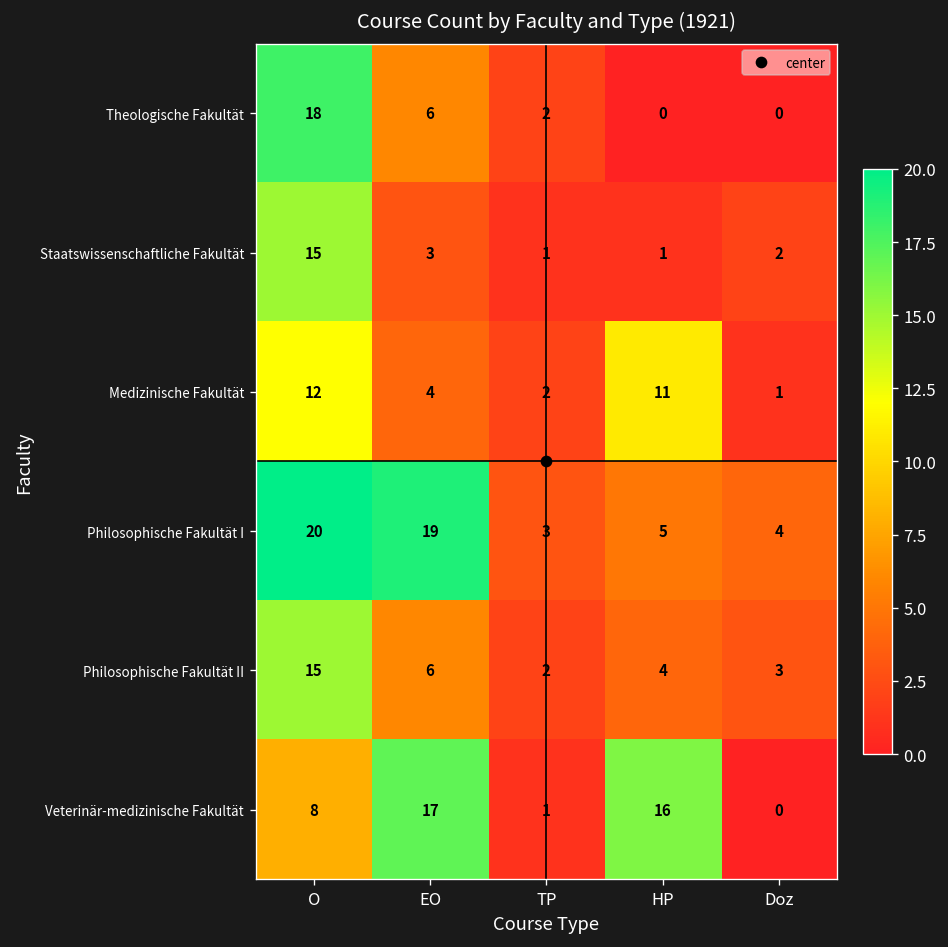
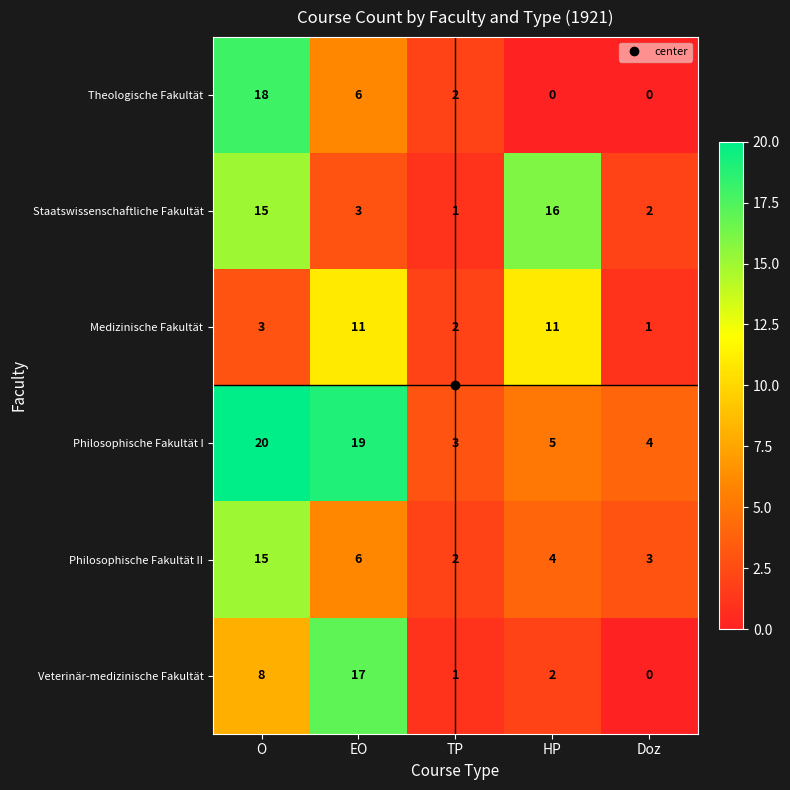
  {
    "Theologische Fakultät": {
      "O": 18,
      "EO": 6,
      "TP": 2,
      "HP": 0,
      "Doz": 0
    },
    "Staatswissenschaftliche Fakultät": {
      "O": 15,
      "EO": 3,
      "TP": 1,
-     "HP": 1,
+     "HP": 16,
      "Doz": 2
    },
    "Medizinische Fakultät": {
-     "O": 12,
-     "EO": 4,
+     "O": 3,
+     "EO": 11,
      "TP": 2,
      "HP": 11,
      "Doz": 1
    },
    "Philosophische Fakultät I": {
      "O": 20,
      "EO": 19,
      "TP": 3,
      "HP": 5,
      "Doz": 4
    },
    "Philosophische Fakultät II": {
      "O": 15,
      "EO": 6,
      "TP": 2,
      "HP": 4,
      "Doz": 3
    },
    "Veterinär-medizinische Fakultät": {
      "O": 8,
      "EO": 17,
      "TP": 1,
-     "HP": 16,
+     "HP": 2,
      "Doz": 0
    }
  }
